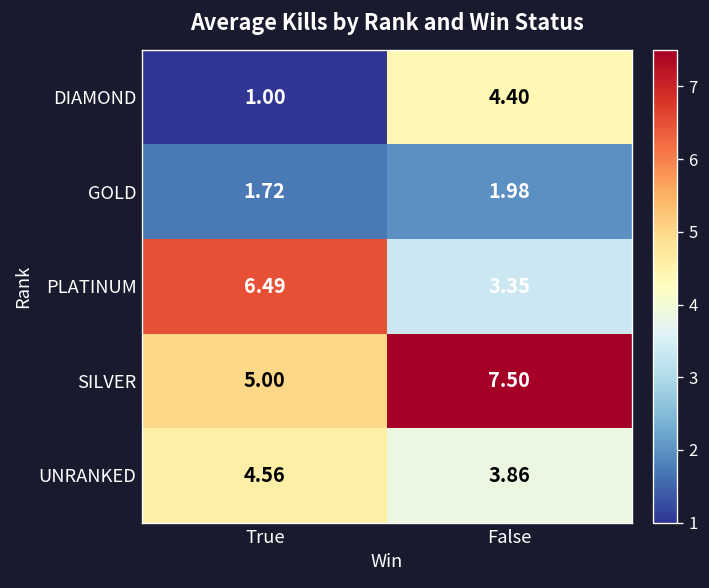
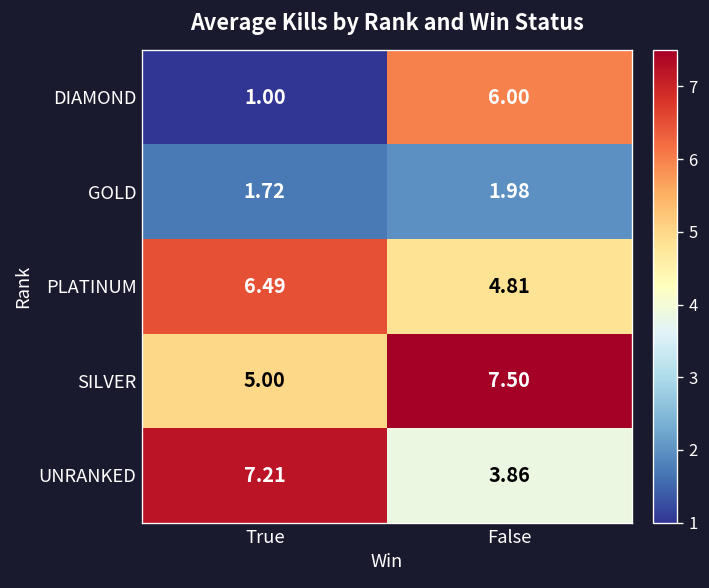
  {
    "DIAMOND": {
      "True": 1.00,
-     "False": 4.40
+     "False": 6.00
    },
    "GOLD": {
      "True": 1.72,
      "False": 1.98
    },
    "PLATINUM": {
      "True": 6.49,
-     "False": 3.35
+     "False": 4.81
    },
    "SILVER": {
      "True": 5.00,
      "False": 7.50
    },
    "UNRANKED": {
-     "True": 4.56,
+     "True": 7.21,
      "False": 3.86
    }
  }
